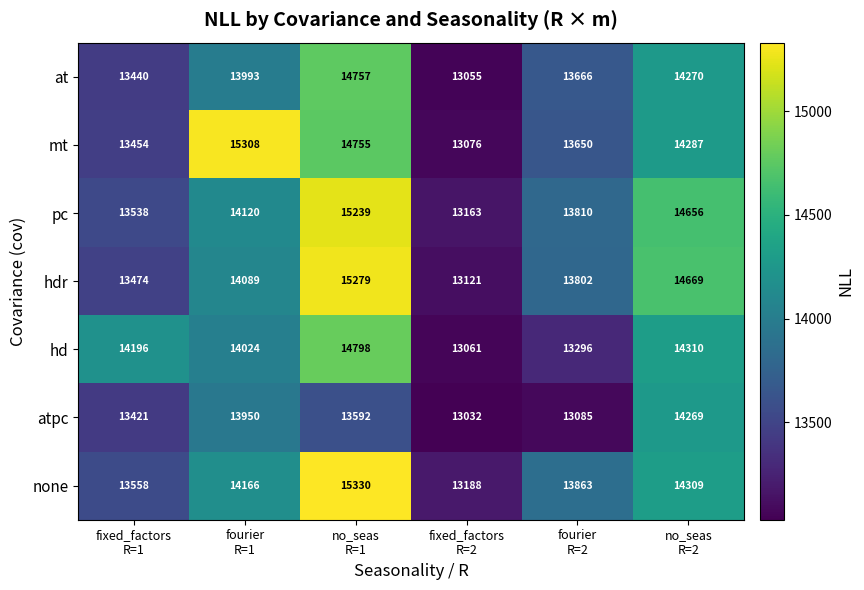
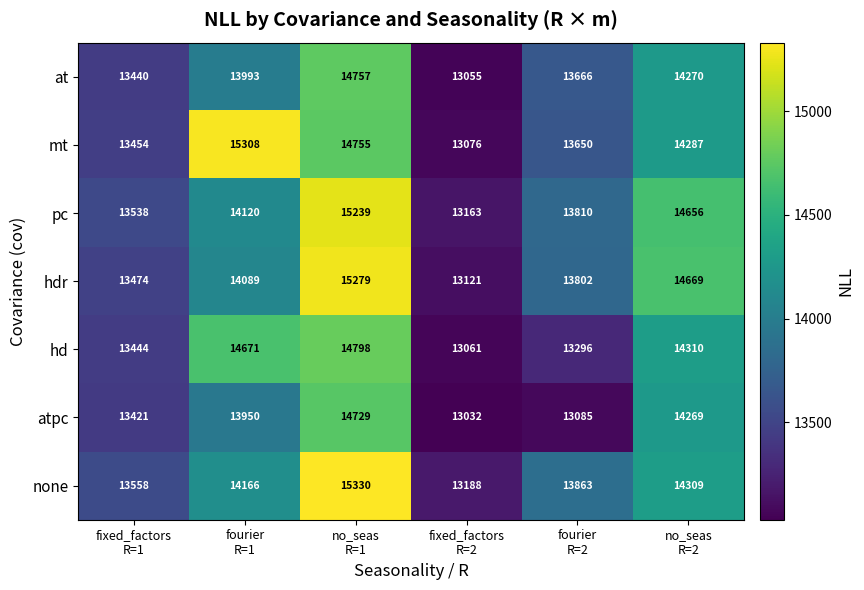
  {
    "at": {
      "fixed_factors R=1": 13440,
      "fourier R=1": 13993,
      "no_seas R=1": 14757,
      "fixed_factors R=2": 13055,
      "fourier R=2": 13666,
      "no_seas R=2": 14270
    },
    "mt": {
      "fixed_factors R=1": 13454,
      "fourier R=1": 15308,
      "no_seas R=1": 14755,
      "fixed_factors R=2": 13076,
      "fourier R=2": 13650,
      "no_seas R=2": 14287
    },
    "pc": {
      "fixed_factors R=1": 13538,
      "fourier R=1": 14120,
      "no_seas R=1": 15239,
      "fixed_factors R=2": 13163,
      "fourier R=2": 13810,
      "no_seas R=2": 14656
    },
    "hdr": {
      "fixed_factors R=1": 13474,
      "fourier R=1": 14089,
      "no_seas R=1": 15279,
      "fixed_factors R=2": 13121,
      "fourier R=2": 13802,
      "no_seas R=2": 14669
    },
    "hd": {
-     "fixed_factors R=1": 14196,
-     "fourier R=1": 14024,
+     "fixed_factors R=1": 13444,
+     "fourier R=1": 14671,
      "no_seas R=1": 14798,
      "fixed_factors R=2": 13061,
      "fourier R=2": 13296,
      "no_seas R=2": 14310
    },
    "atpc": {
      "fixed_factors R=1": 13421,
      "fourier R=1": 13950,
-     "no_seas R=1": 13592,
+     "no_seas R=1": 14729,
      "fixed_factors R=2": 13032,
      "fourier R=2": 13085,
      "no_seas R=2": 14269
    },
    "none": {
      "fixed_factors R=1": 13558,
      "fourier R=1": 14166,
      "no_seas R=1": 15330,
      "fixed_factors R=2": 13188,
      "fourier R=2": 13863,
      "no_seas R=2": 14309
    }
  }
